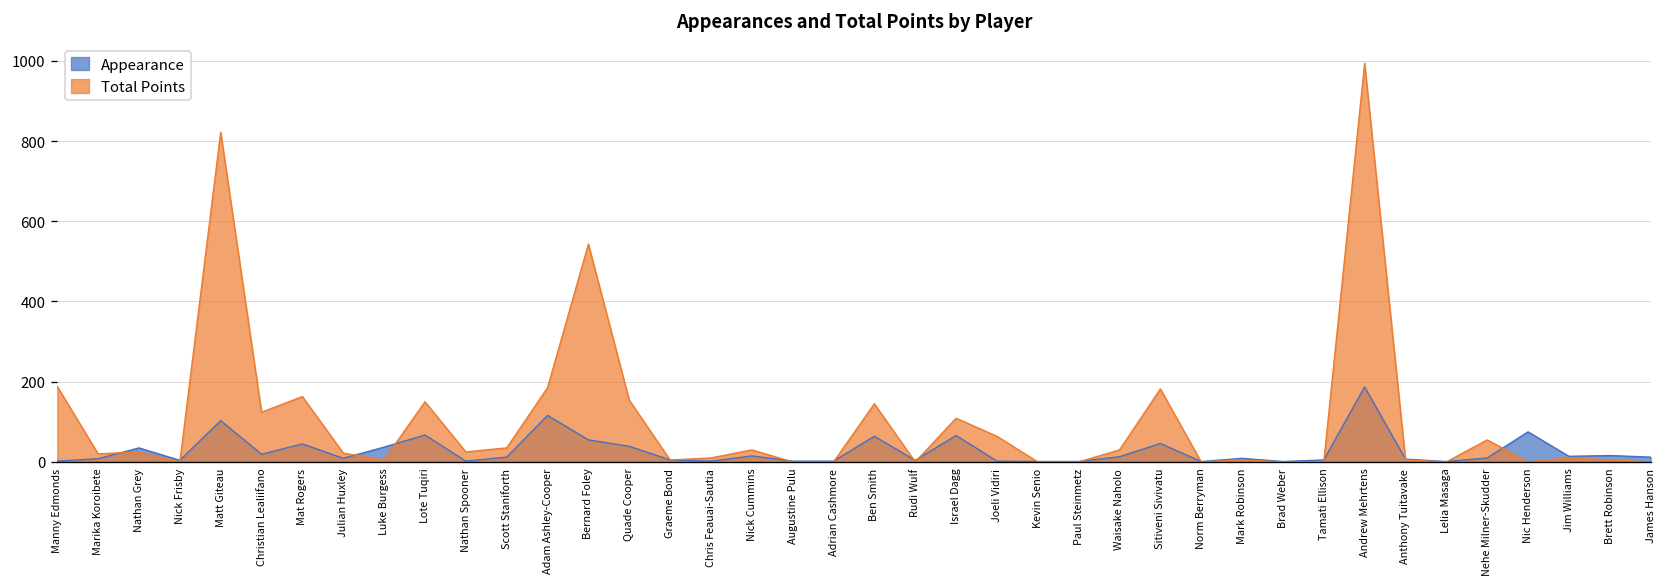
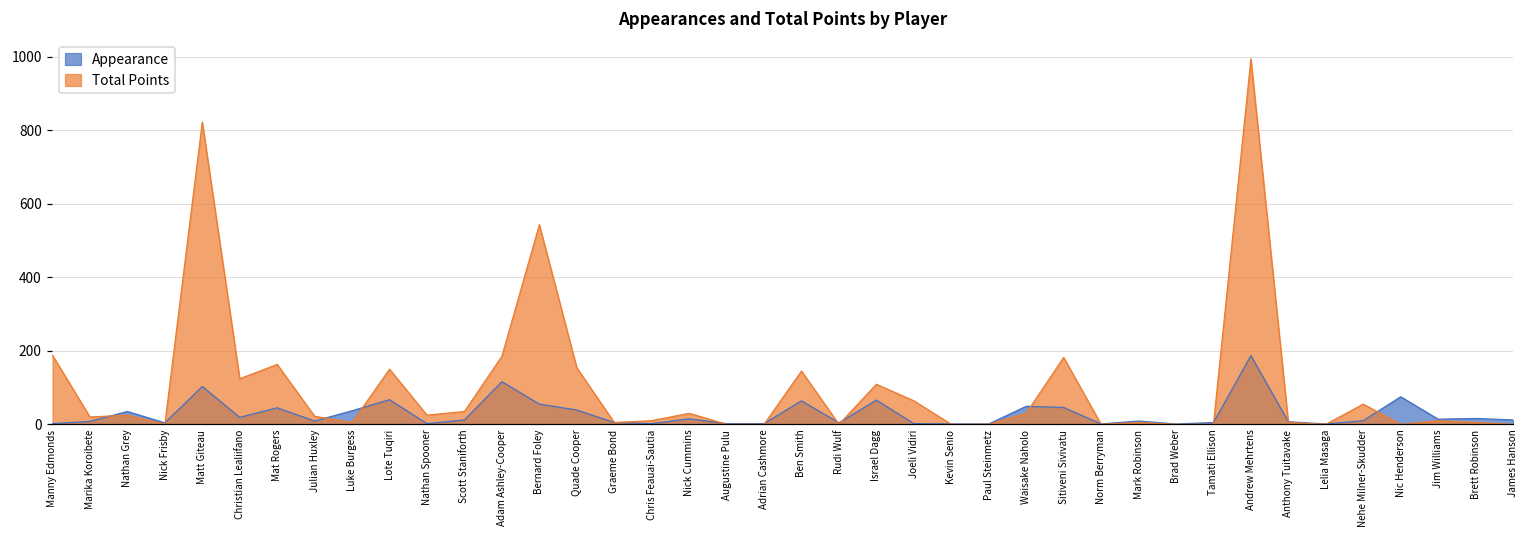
  {
    "Appearance": {
      "Manny Edmonds": 0,
      "Marika Koroibete": 10,
      "Nathan Grey": 40,
      "Matt Giteau": 100,
      "Christian Lealiifano": 20,
      "Mat Rogers": 50,
      "Julian Huxley": 10,
      "Luke Burgess": 40,
      "Lote Tuqiri": 70,
      "Nathan Spooner": 0,
      "Scott Staniforth": 10,
      "Adam Ashley-Cooper": 120,
      "Bernard Foley": 60,
      "Quade Cooper": 40,
      "Chris Feauai-Sautia": 0,
      "Nick Cummins": 20,
      "Ben Smith": 60,
      "Israel Dagg": 70,
      "Joeli Vidiri": 0,
-     "Waisake Naholo": 10,
+     "Waisake Naholo": 50,
      "Sitiveni Sivivatu": 50,
      "Andrew Mehrtens": 190,
      "Nehe Milner-Skudder": 10,
      "Nic Henderson": 80,
      "Brett Robinson": 20,
      "James Hanson": 10
    },
    "Total Points": {
      "Manny Edmonds": 190,
      "Marika Koroibete": 20,
      "Nathan Grey": 30,
      "Matt Giteau": 820,
      "Christian Lealiifano": 120,
      "Mat Rogers": 160,
      "Julian Huxley": 20,
      "Luke Burgess": 10,
      "Lote Tuqiri": 150,
      "Nathan Spooner": 30,
      "Scott Staniforth": 40,
      "Adam Ashley-Cooper": 190,
      "Bernard Foley": 540,
      "Quade Cooper": 150,
      "Chris Feauai-Sautia": 10,
      "Nick Cummins": 30,
      "Ben Smith": 150,
      "Israel Dagg": 110,
      "Joeli Vidiri": 60,
      "Waisake Naholo": 30,
      "Sitiveni Sivivatu": 180,
      "Andrew Mehrtens": 990,
      "Nehe Milner-Skudder": 60,
      "Nic Henderson": 0,
      "Brett Robinson": 10,
      "James Hanson": 0
    }
  }
